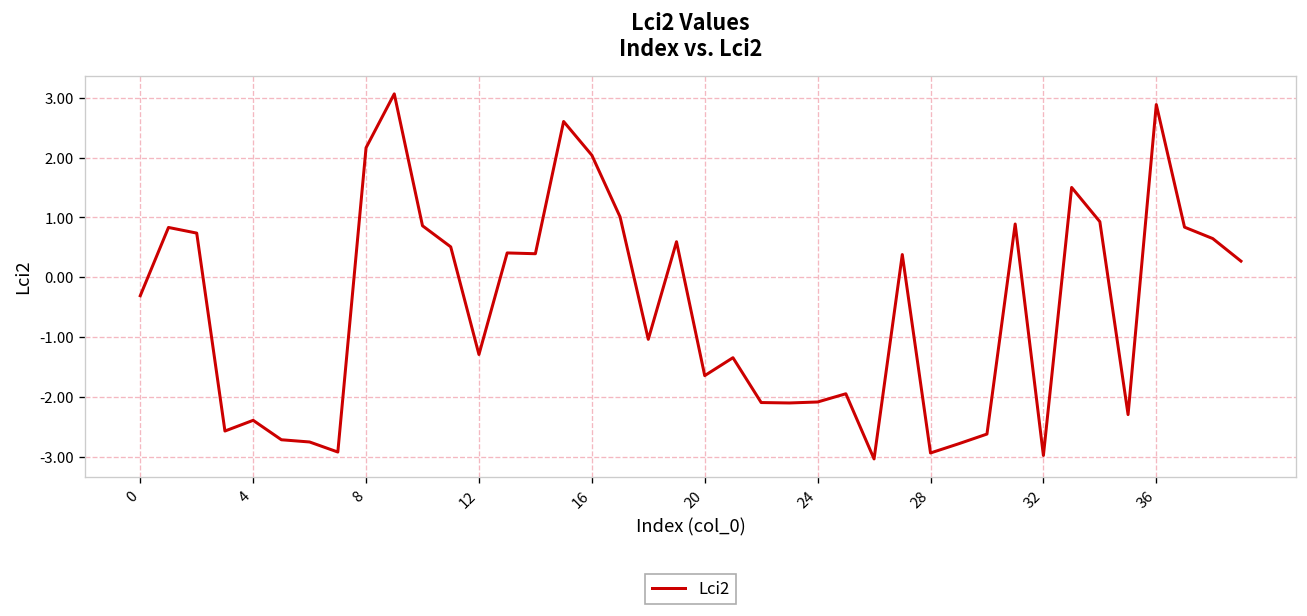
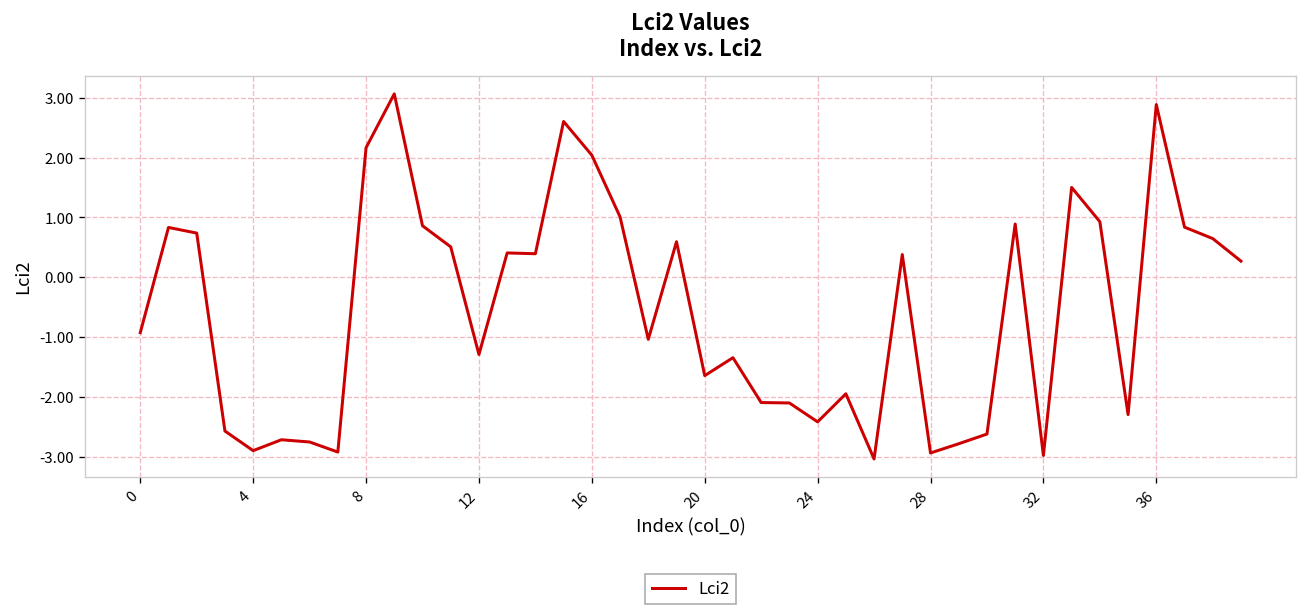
  {
-   "0": -0.3,
-   "4": -2.4,
+   "0": -0.9,
+   "4": -2.9,
    "8": 2.2,
    "12": -1.3,
    "16": 2.0,
    "20": -1.6,
-   "24": -2.1,
+   "24": -2.4,
    "28": -2.9,
    "32": -3.0,
    "36": 2.9
  }
